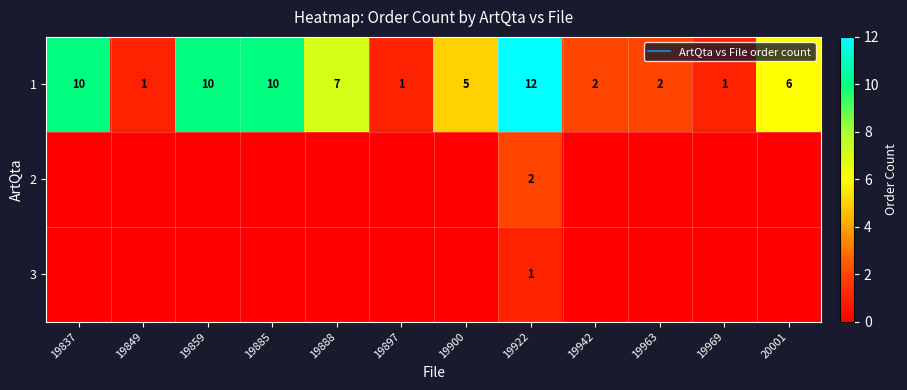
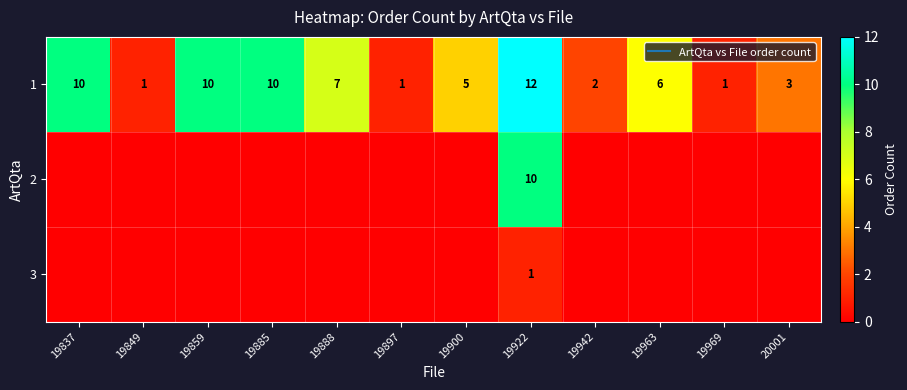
  {
    "1": {
      "19837": 10,
      "19849": 1,
      "19859": 10,
      "19885": 10,
      "19888": 7,
      "19897": 1,
      "19900": 5,
      "19922": 12,
      "19942": 2,
-     "19963": 2,
+     "19963": 6,
      "19969": 1,
-     "20001": 6
+     "20001": 3
    },
    "2": {
-     "19922": 2
+     "19922": 10
    },
    "3": {
      "19922": 1
    }
  }
